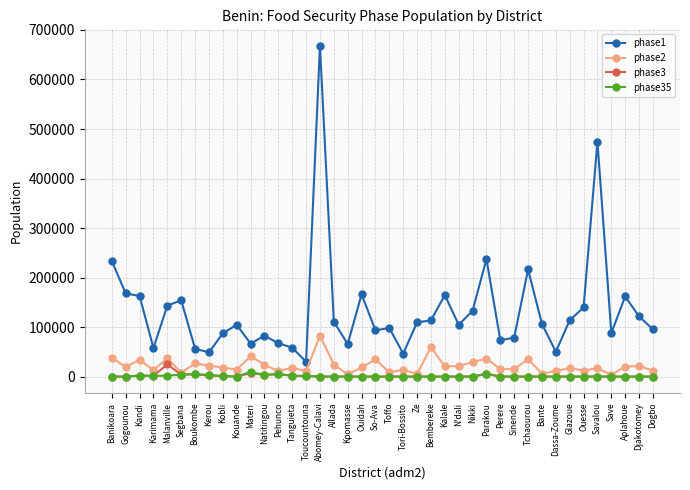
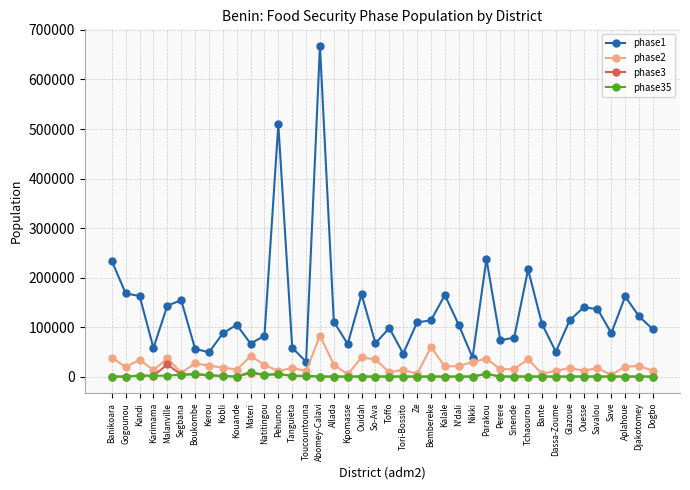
  {
    "phase1": {
      "Banikoara": 230000,
      "Gogounou": 170000,
      "Kandi": 160000,
      "Karimama": 60000,
      "Malanville": 140000,
      "Segbana": 150000,
      "Boukombe": 60000,
      "Kerou": 50000,
      "Kobli": 90000,
      "Kouande": 100000,
      "Materi": 70000,
      "Natitingou": 80000,
-     "Pehunco": 70000,
+     "Pehunco": 510000,
      "Tanguieta": 60000,
      "Toucountouna": 30000,
      "Abomey-Calavi": 670000,
      "Allada": 110000,
      "Kpomasse": 70000,
      "Ouidah": 170000,
-     "So-Ava": 90000,
+     "So-Ava": 70000,
      "Toffo": 100000,
      "Tori-Bossito": 50000,
      "Ze": 110000,
      "Bembereke": 110000,
      "Kalale": 160000,
      "N'dali": 100000,
-     "Nikki": 130000,
+     "Nikki": 40000,
      "Parakou": 240000,
      "Perere": 70000,
      "Sinende": 80000,
      "Tchaourou": 220000,
      "Bante": 110000,
      "Dassa-Zoume": 50000,
      "Glazoue": 110000,
      "Ouesse": 140000,
-     "Savalou": 470000,
+     "Savalou": 140000,
      "Save": 90000,
      "Aplahoue": 160000,
      "Djakotomey": 120000,
      "Dogbo": 100000
    },
    "phase2": {
      "Banikoara": 40000,
      "Gogounou": 20000,
      "Kandi": 30000,
      "Karimama": 10000,
      "Malanville": 40000,
      "Boukombe": 30000,
      "Kerou": 20000,
      "Kobli": 20000,
      "Kouande": 10000,
      "Materi": 40000,
      "Natitingou": 20000,
      "Pehunco": 10000,
      "Tanguieta": 20000,
      "Toucountouna": 10000,
      "Abomey-Calavi": 80000,
      "Allada": 20000,
-     "Ouidah": 20000,
+     "Ouidah": 40000,
      "So-Ava": 30000,
      "Toffo": 10000,
      "Tori-Bossito": 10000,
      "Bembereke": 60000,
      "Kalale": 20000,
      "N'dali": 20000,
      "Nikki": 30000,
      "Parakou": 40000,
      "Perere": 20000,
      "Sinende": 10000,
      "Tchaourou": 40000,
      "Bante": 10000,
      "Dassa-Zoume": 10000,
      "Glazoue": 20000,
      "Ouesse": 10000,
      "Savalou": 20000,
      "Aplahoue": 20000,
      "Djakotomey": 20000,
      "Dogbo": 10000
    },
    "phase3": {
      "Malanville": 20000
    },
    "phase35": {
      "Malanville": 0
    }
  }
